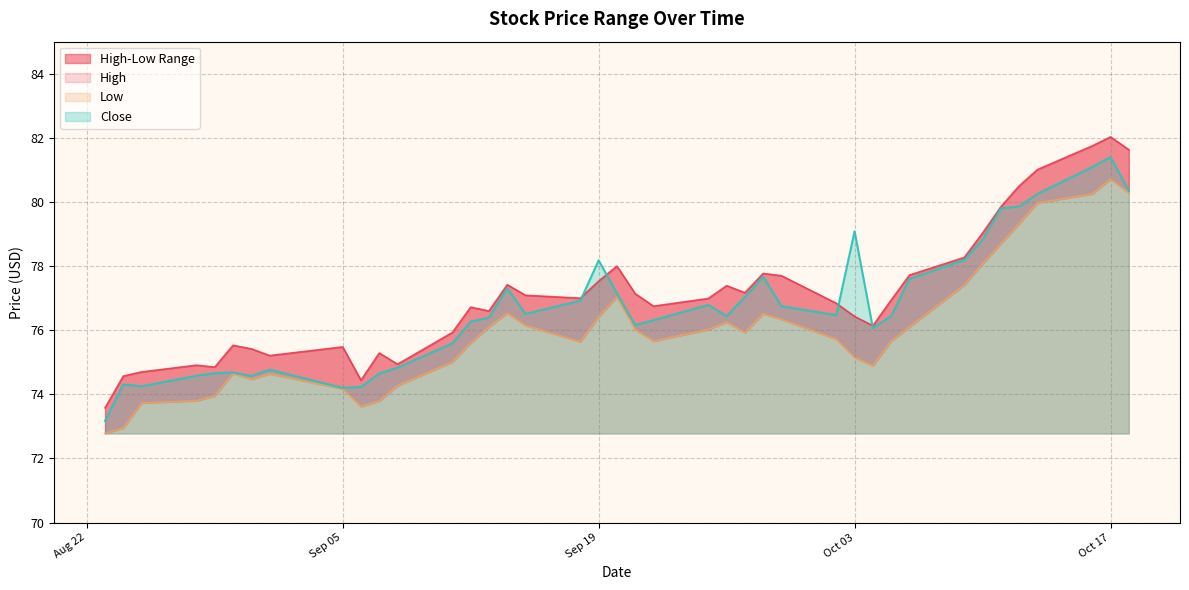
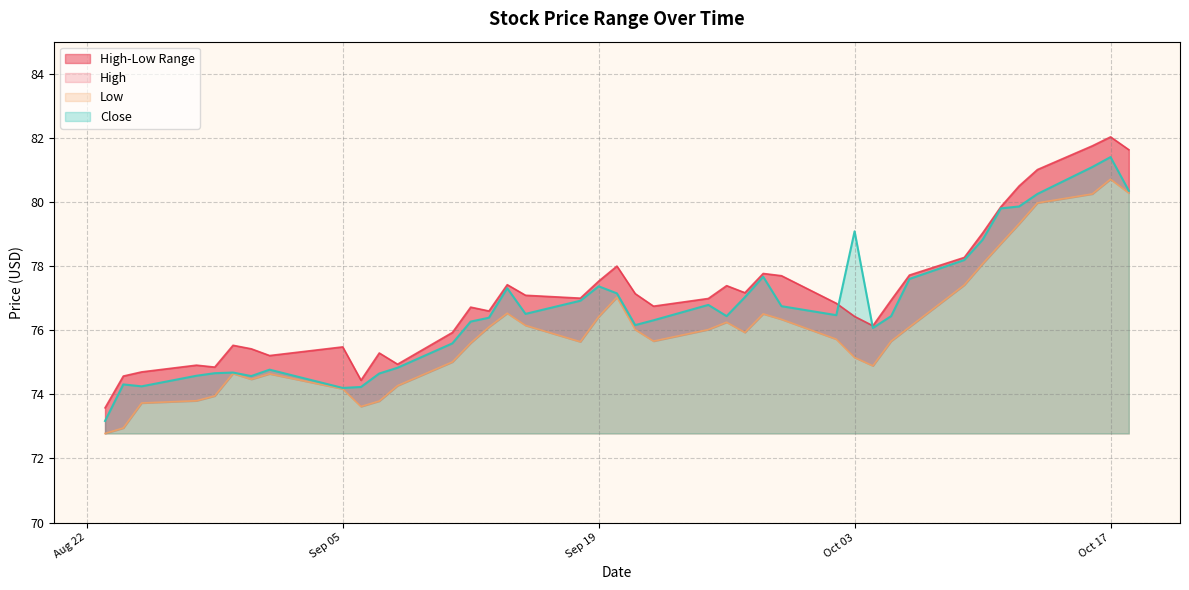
  {
    "Close": {
-     "Sep 19": 78.2,
+     "Sep 19": 77.4,
      "Oct 03": 79.1,
      "Oct 17": 81.4
    }
  }
